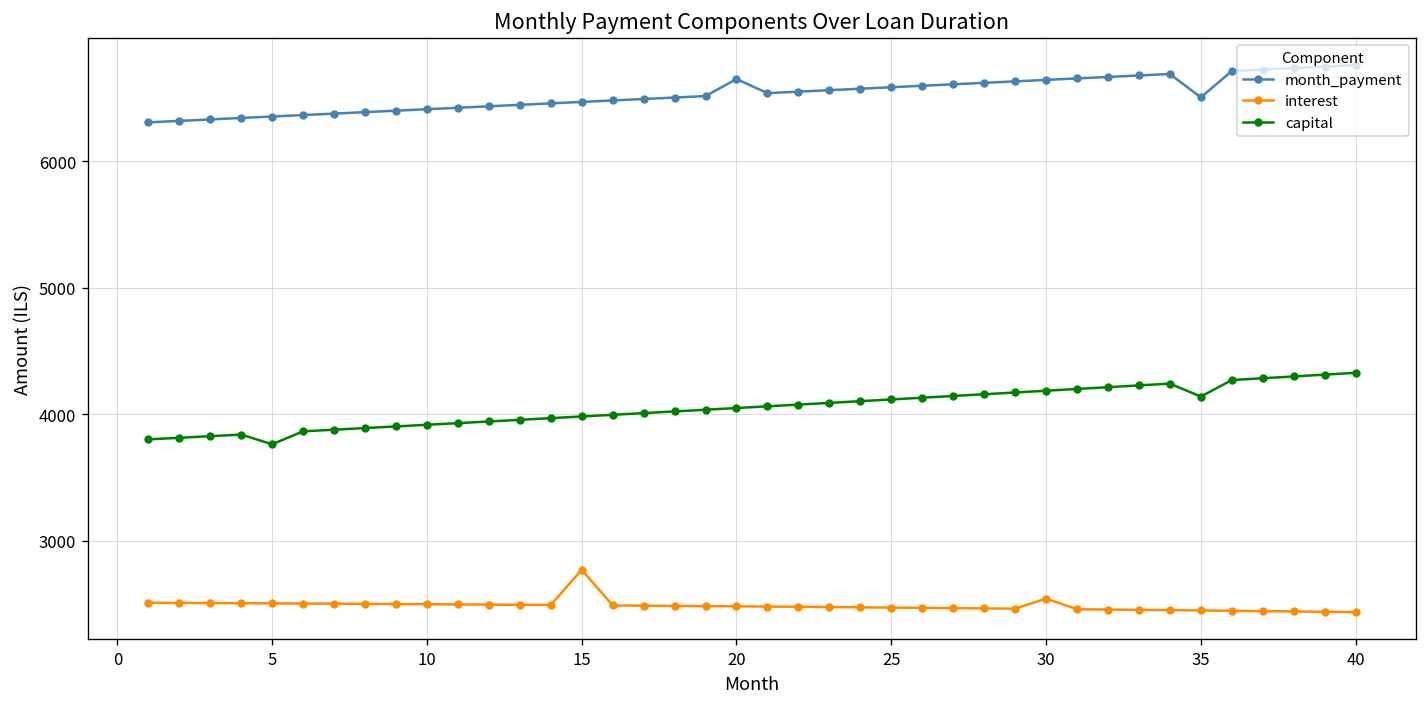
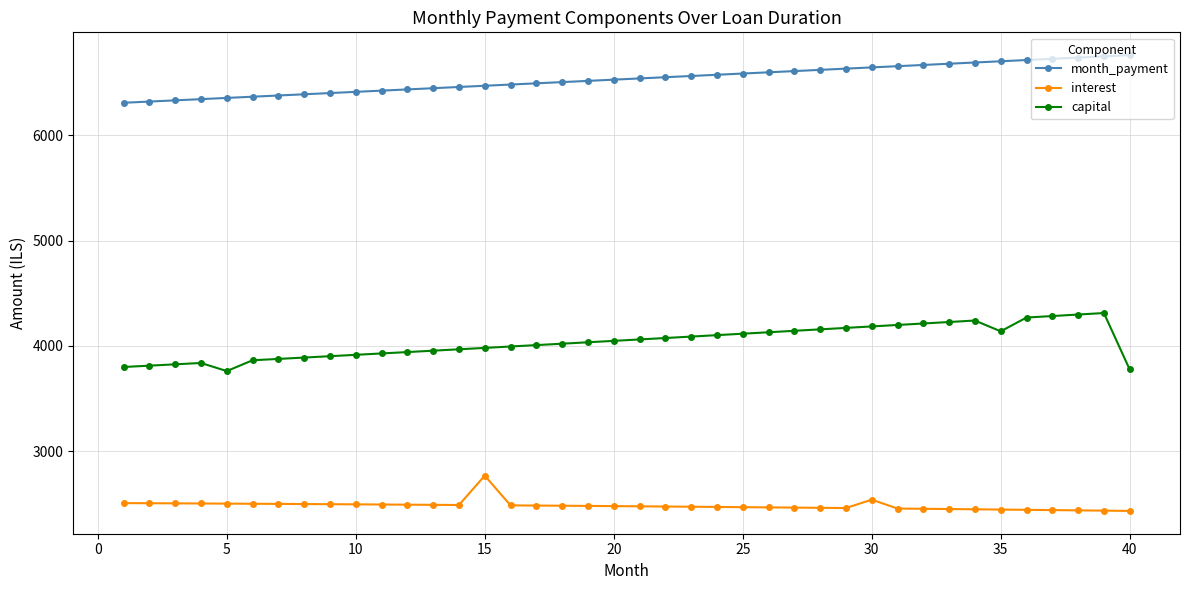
  {
    "month_payment": {
      "5": 6350,
      "10": 6410,
      "15": 6470,
-     "20": 6650,
+     "20": 6530,
      "25": 6590,
      "30": 6640,
-     "35": 6510
+     "35": 6700
    },
    "interest": {
      "5": 2500,
      "10": 2500,
      "15": 2770,
      "20": 2480,
      "25": 2470,
      "30": 2540,
      "35": 2450,
      "40": 2430
    },
    "capital": {
      "5": 3760,
      "10": 3920,
      "15": 3980,
      "20": 4050,
      "25": 4120,
      "30": 4190,
      "35": 4140,
-     "40": 4330
+     "40": 3780
    }
  }
